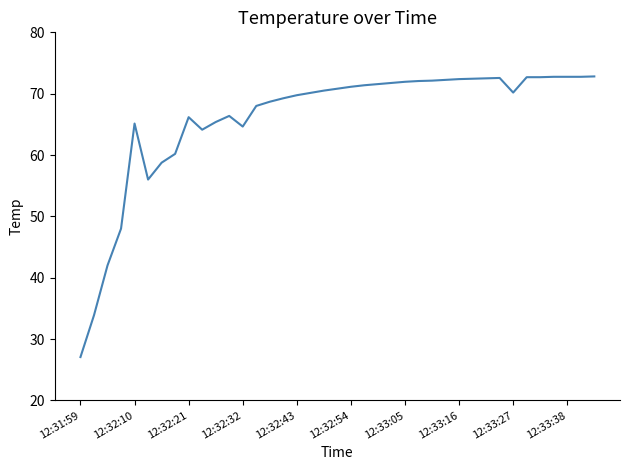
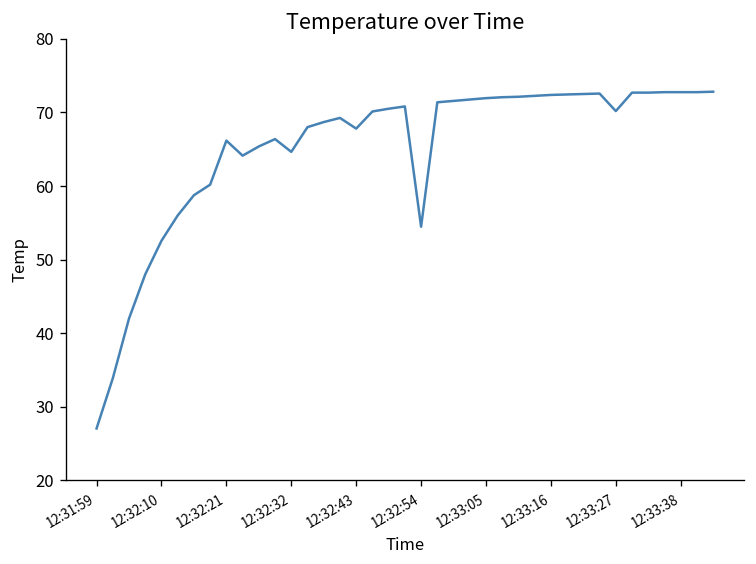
  {
    "12:31:59": 27,
-   "12:32:10": 65,
+   "12:32:10": 53,
    "12:32:21": 66,
    "12:32:32": 65,
-   "12:32:43": 70,
-   "12:32:54": 71,
+   "12:32:43": 68,
+   "12:32:54": 54,
    "12:33:05": 72,
    "12:33:16": 72,
    "12:33:27": 70,
    "12:33:38": 73
  }
